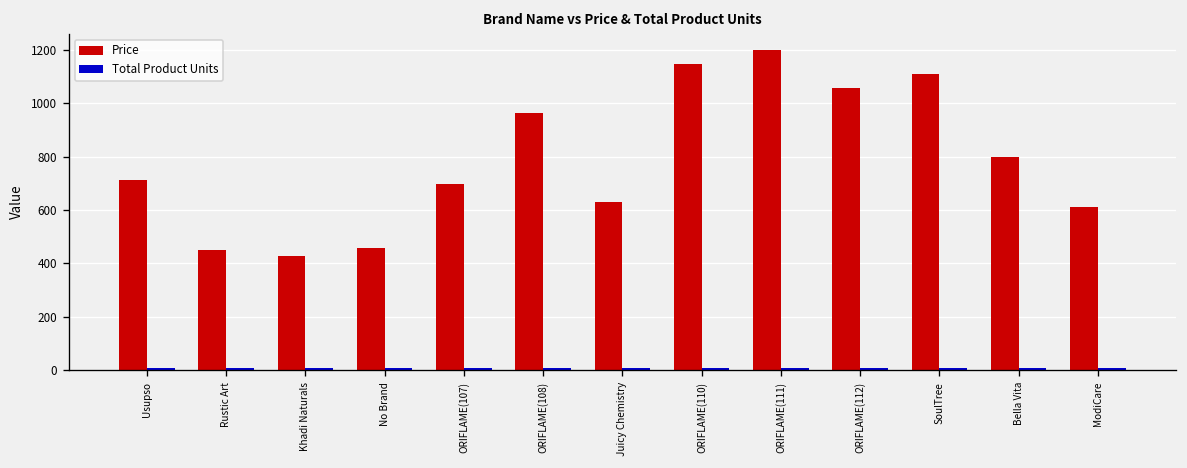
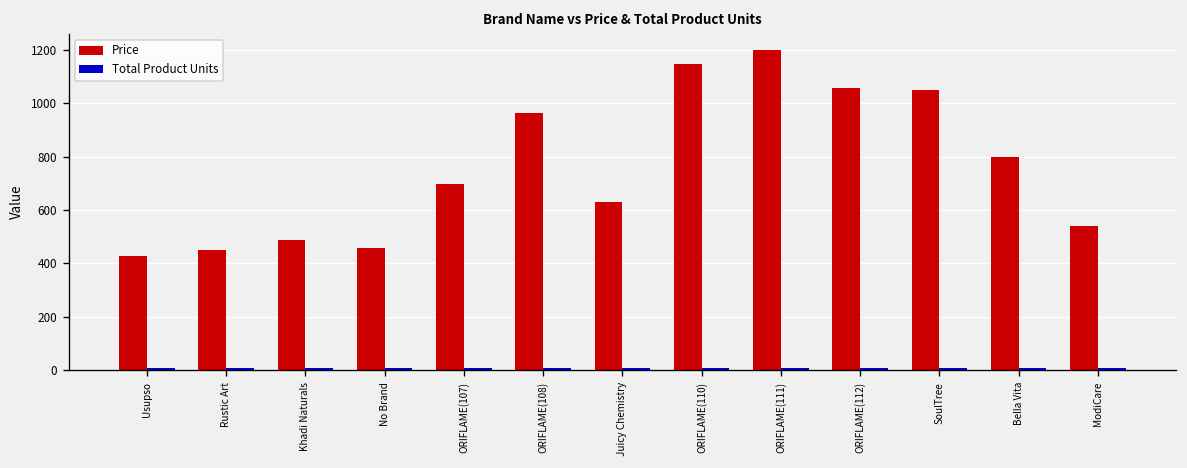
  {
    "Price": {
-     "Usupso": 710,
+     "Usupso": 430,
      "Rustic Art": 450,
-     "Khadi Naturals": 430,
+     "Khadi Naturals": 490,
      "No Brand": 460,
      "ORIFLAME(107)": 700,
      "ORIFLAME(108)": 970,
      "Juicy Chemistry": 630,
      "ORIFLAME(110)": 1150,
      "ORIFLAME(111)": 1200,
      "ORIFLAME(112)": 1060,
-     "SoulTree": 1110,
+     "SoulTree": 1050,
      "Bella Vita": 800,
-     "ModiCare": 610
+     "ModiCare": 540
    }
  }
